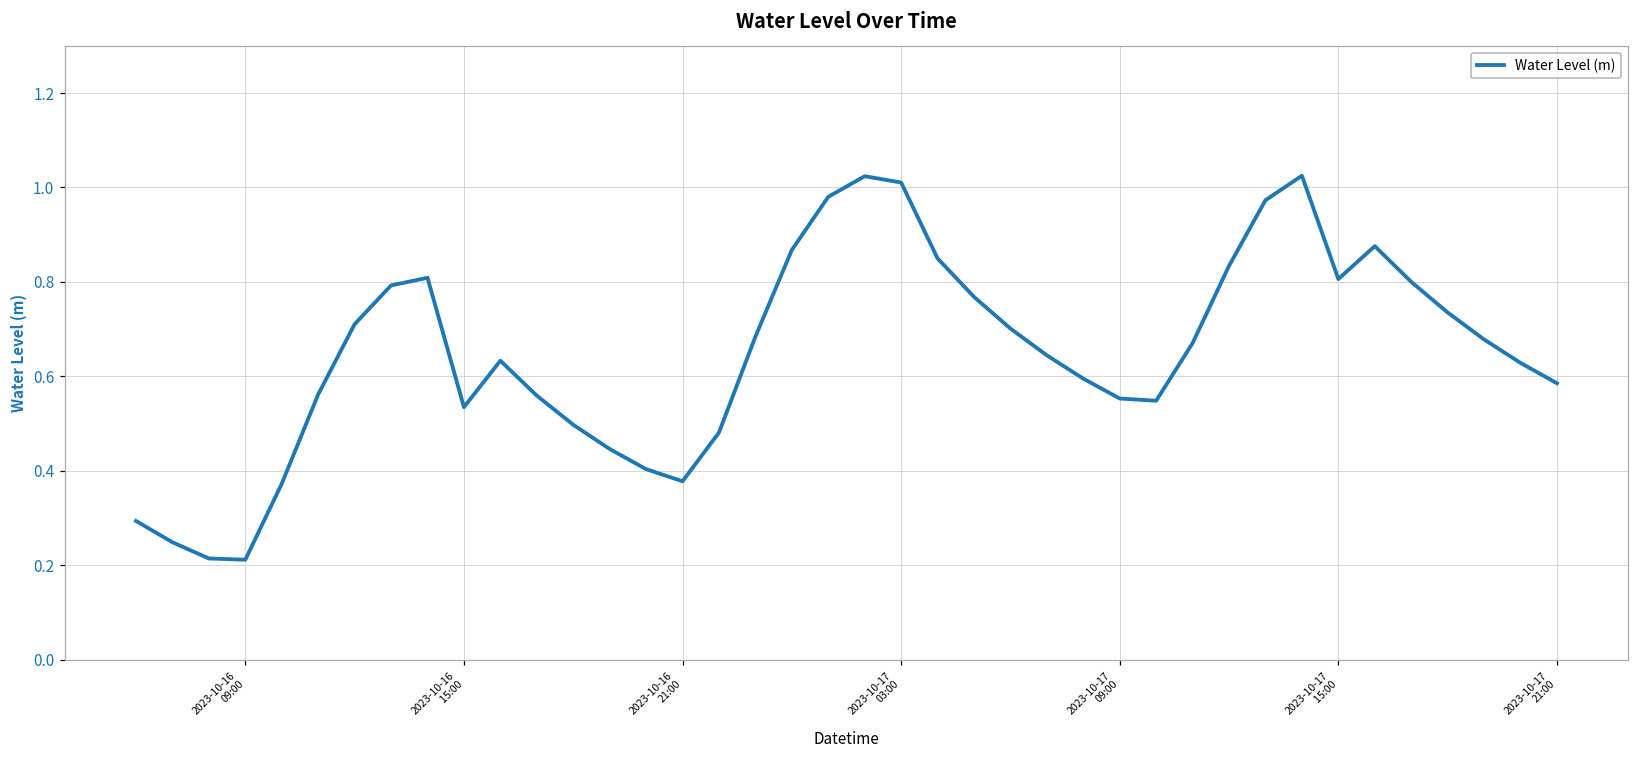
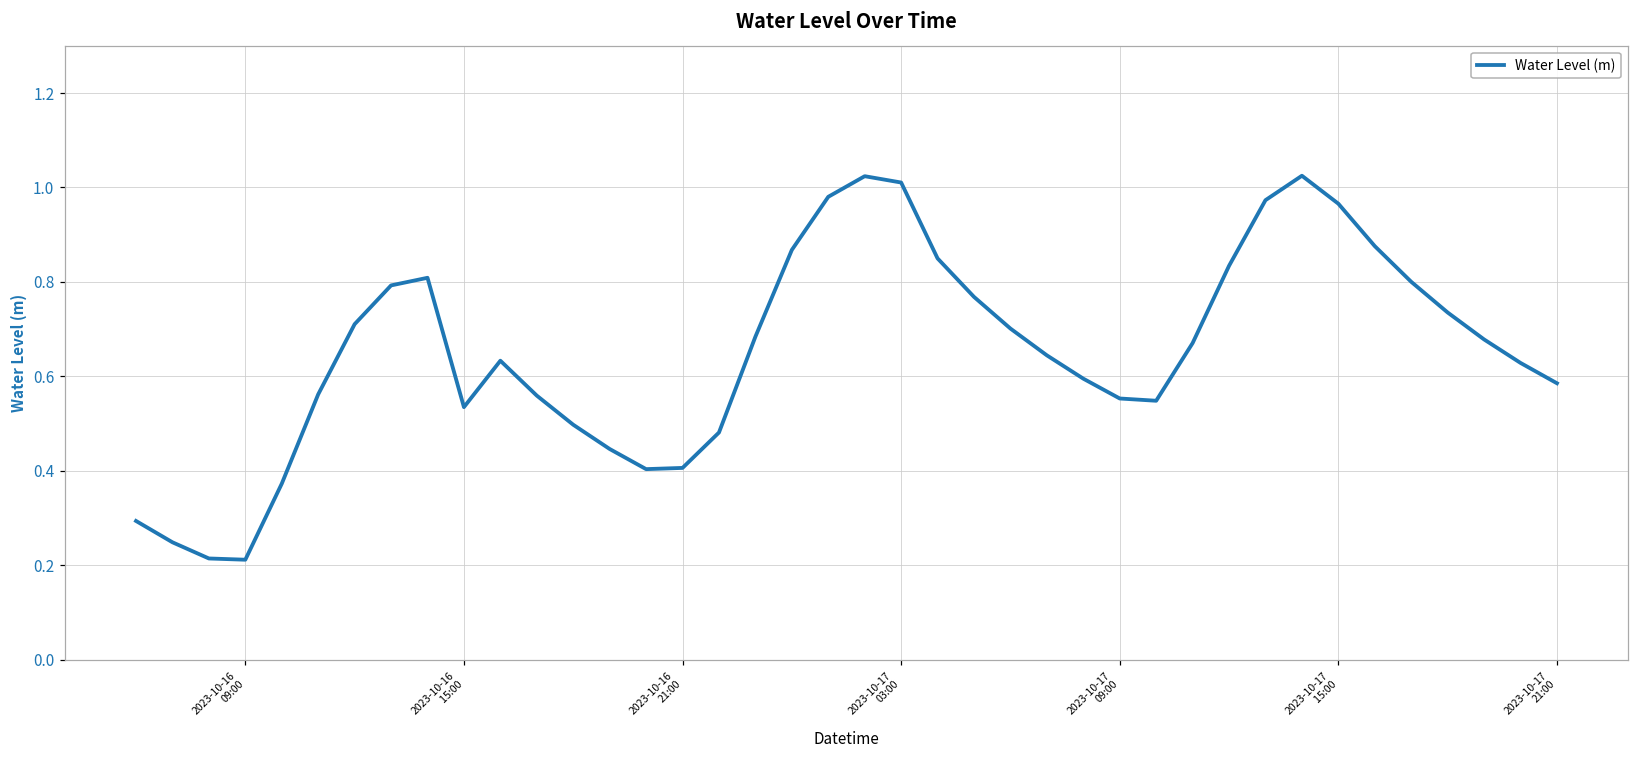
  {
    "2023-10-16 09:00": 0.21,
    "2023-10-16 15:00": 0.53,
-   "2023-10-16 21:00": 0.38,
+   "2023-10-16 21:00": 0.41,
    "2023-10-17 03:00": 1.01,
    "2023-10-17 09:00": 0.55,
-   "2023-10-17 15:00": 0.81,
+   "2023-10-17 15:00": 0.97,
    "2023-10-17 21:00": 0.59
  }
